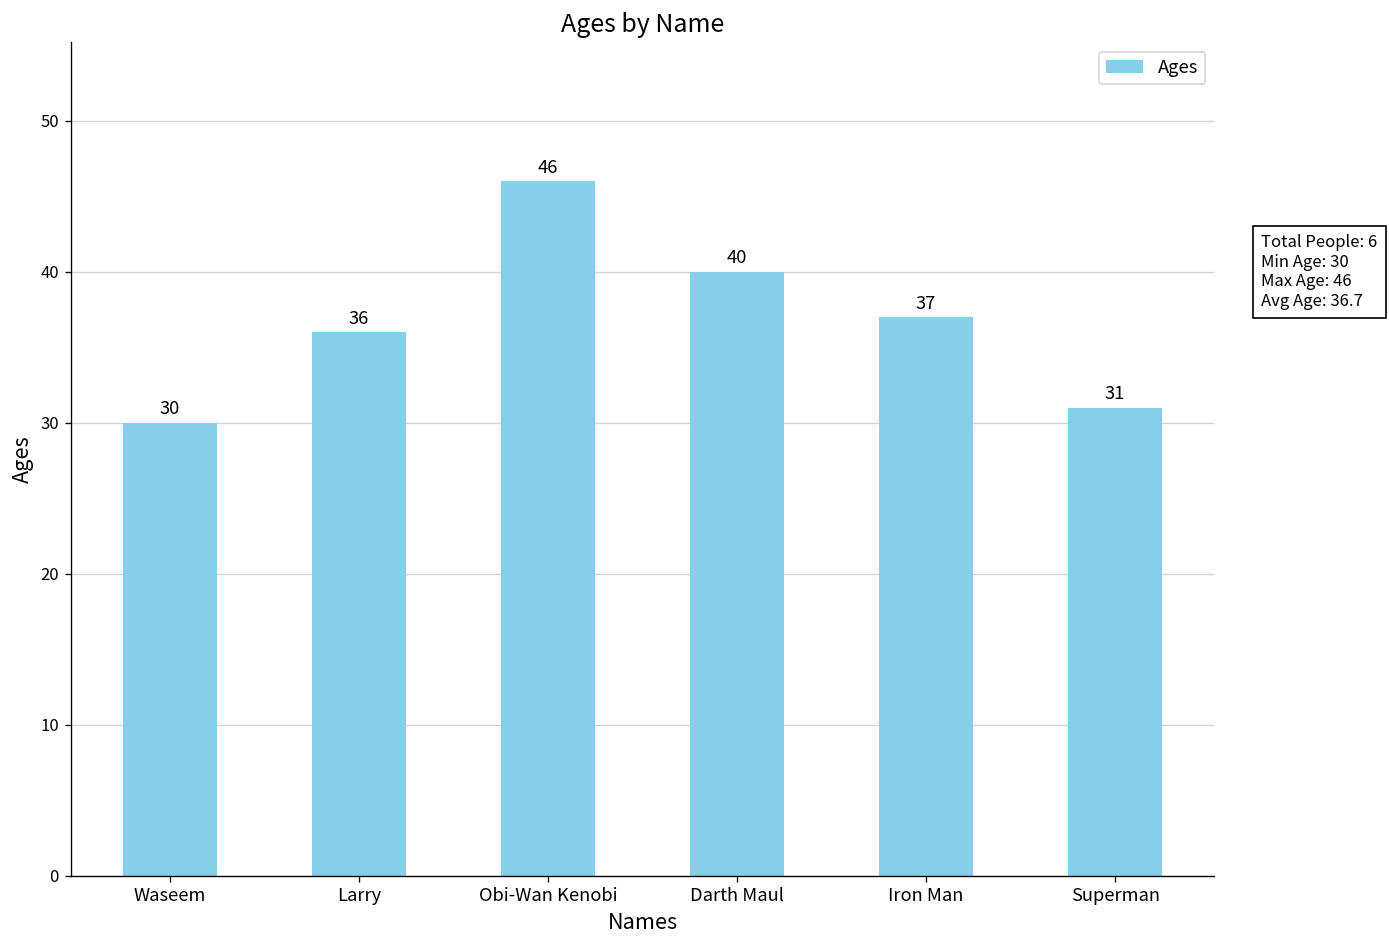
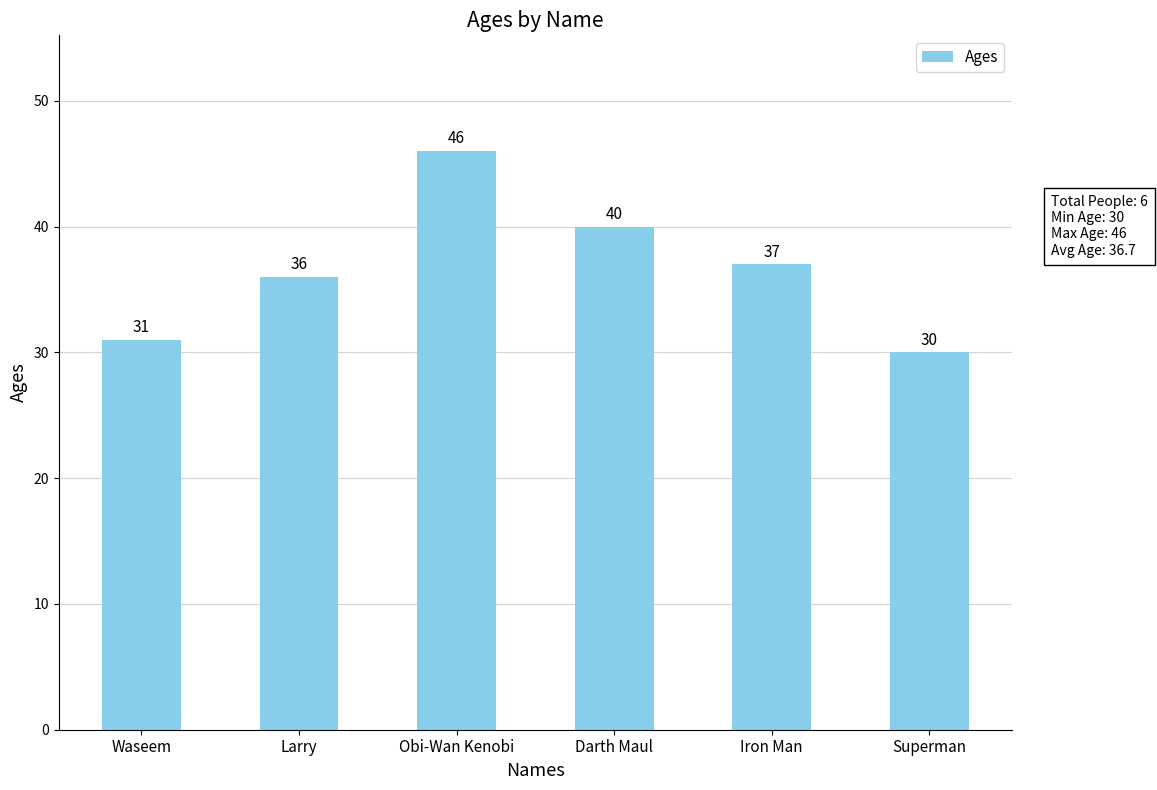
  {
-   "Waseem": 30,
+   "Waseem": 31,
    "Larry": 36,
    "Obi-Wan Kenobi": 46,
    "Darth Maul": 40,
    "Iron Man": 37,
-   "Superman": 31
+   "Superman": 30
  }
